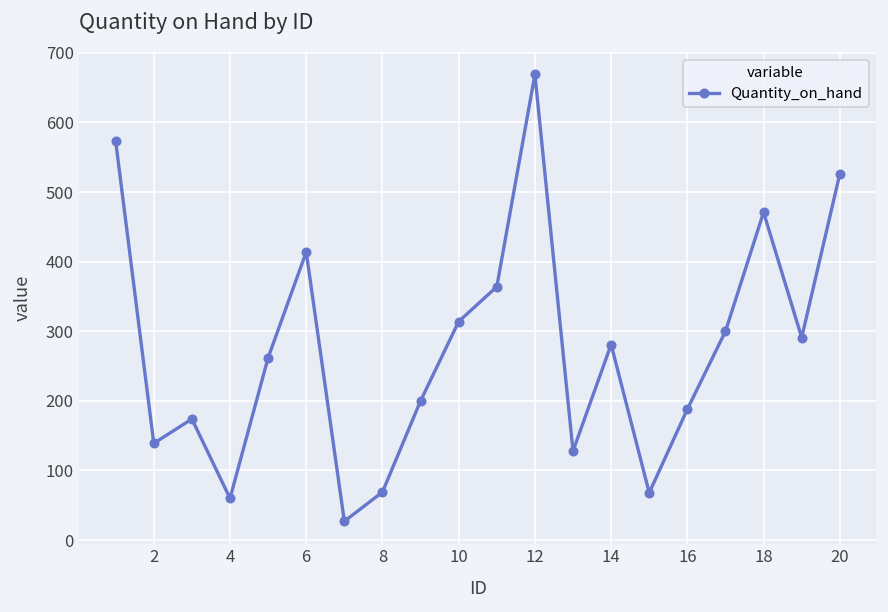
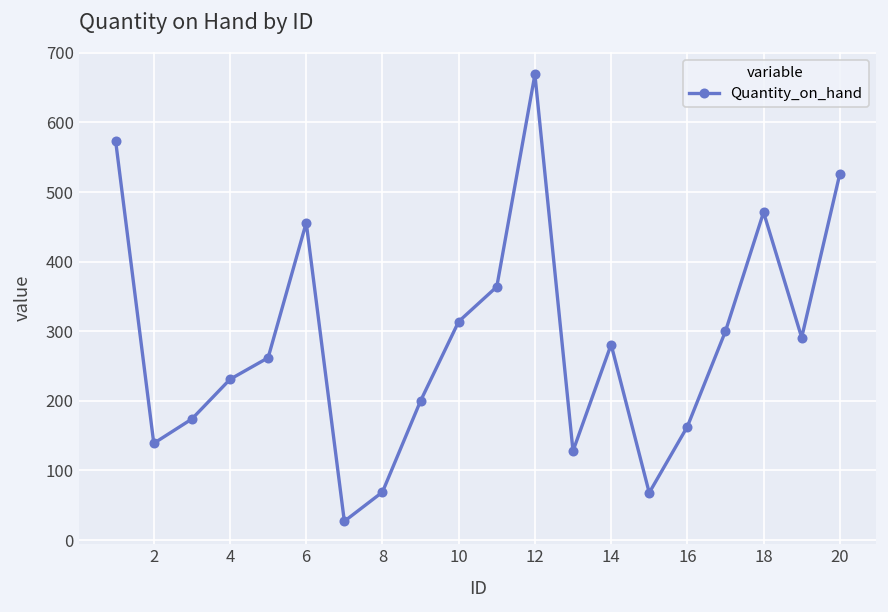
  {
    "2": 140,
-   "4": 60,
-   "6": 410,
+   "4": 230,
+   "6": 460,
    "8": 70,
    "10": 310,
    "12": 670,
    "14": 280,
-   "16": 190,
+   "16": 160,
    "18": 470,
    "20": 530
  }
